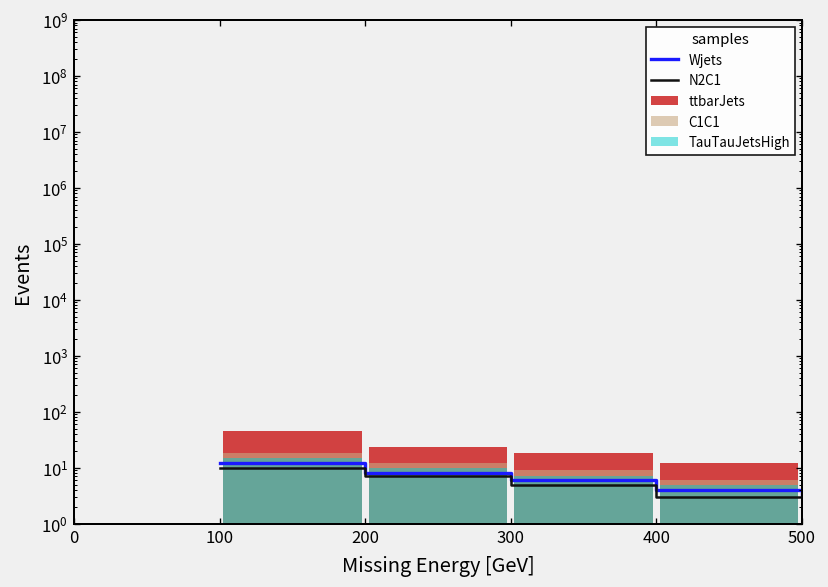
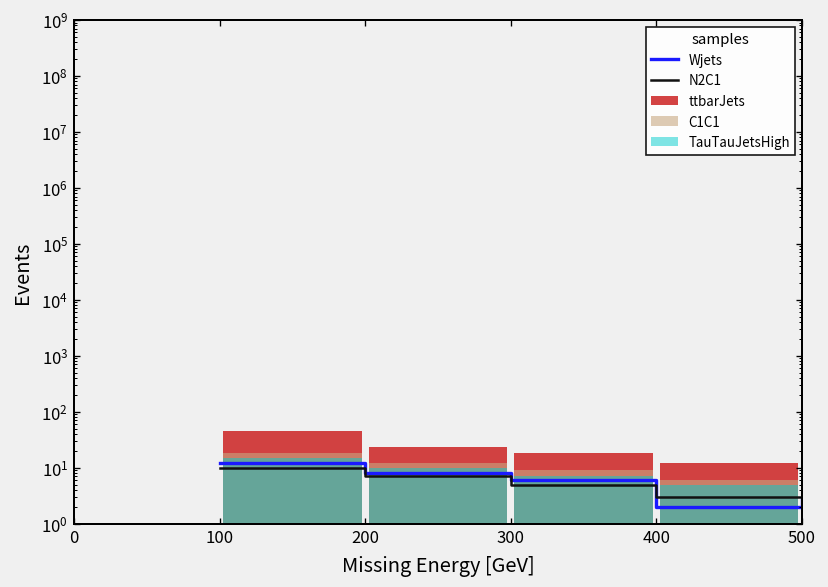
  {
    "Wjets": {
      "100": 12,
      "200": 8,
      "300": 6,
-     "400": 4,
+     "400": 2,
      "500": 3
    },
    "N2C1": {
      "100": 10,
      "200": 7,
      "300": 5,
      "400": 3,
      "500": 2
    }
  }
